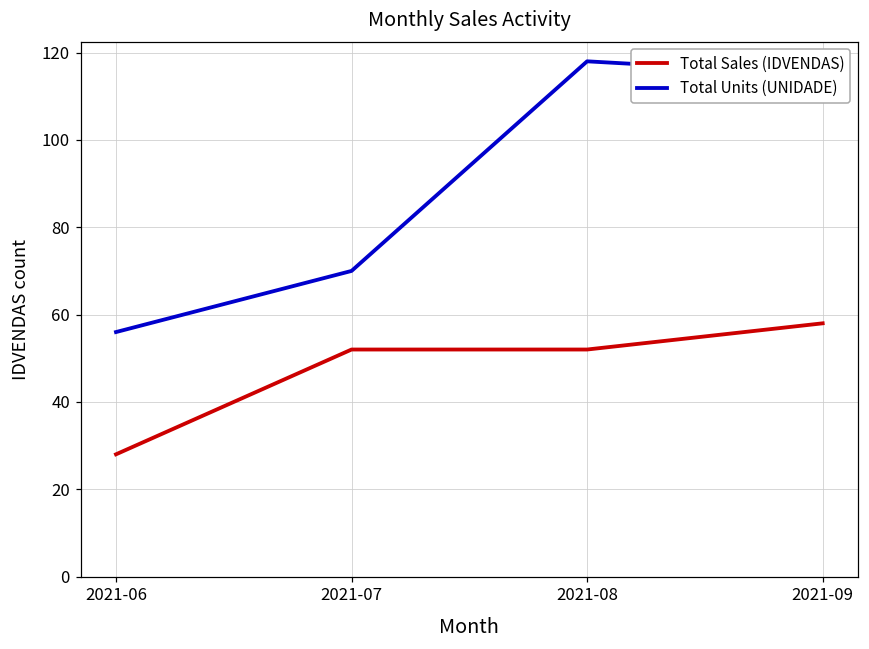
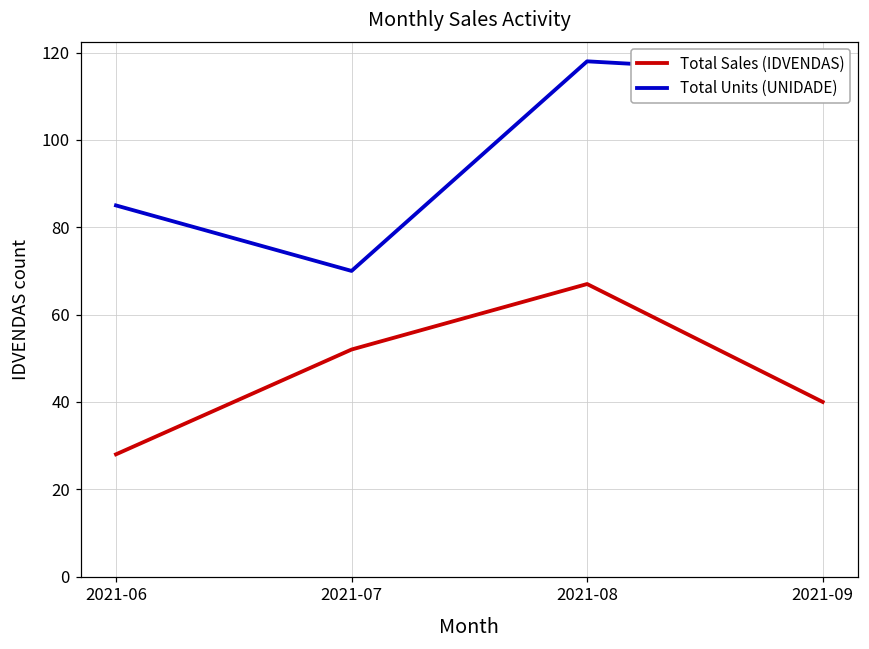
  {
    "Total Sales (IDVENDAS)": {
      "2021-06": 28,
      "2021-07": 52,
-     "2021-08": 52,
-     "2021-09": 58
+     "2021-08": 67,
+     "2021-09": 40
    },
    "Total Units (UNIDADE)": {
-     "2021-06": 56,
+     "2021-06": 85,
      "2021-07": 70,
      "2021-08": 118
    }
  }
